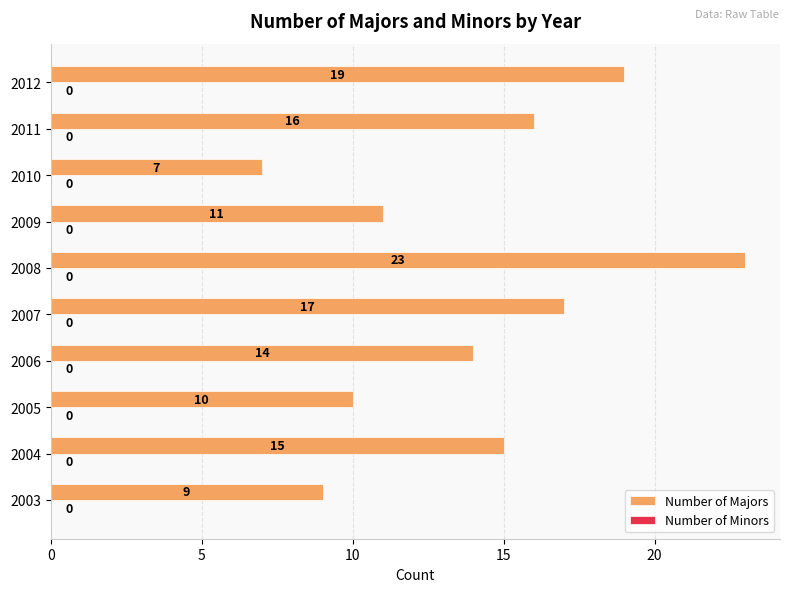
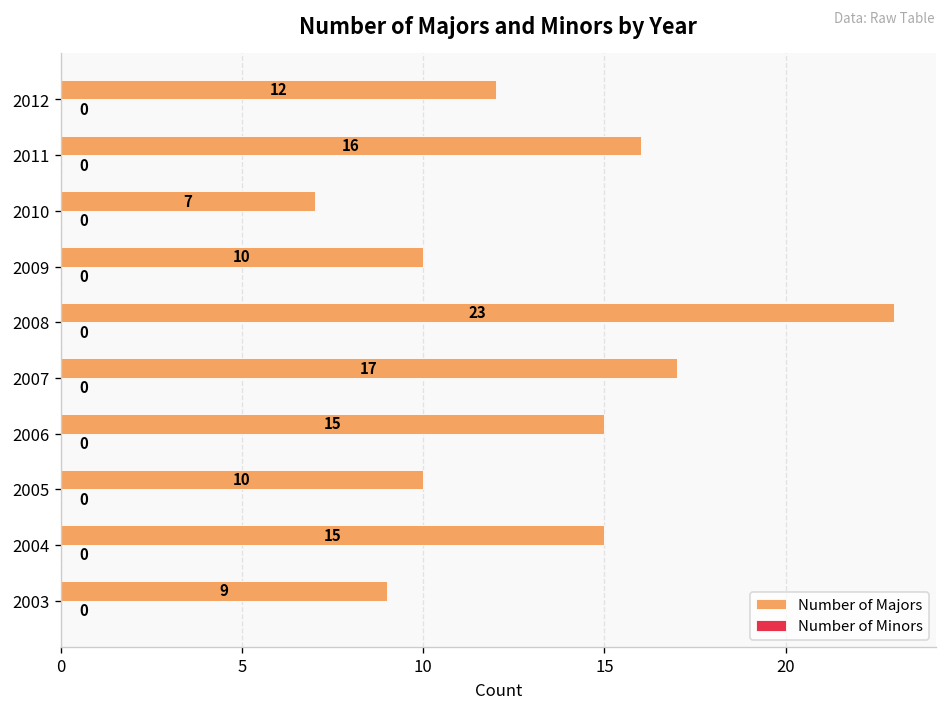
  {
    "Number of Majors": {
-     "2012": 19,
+     "2012": 12,
      "2011": 16,
      "2010": 7,
-     "2009": 11,
+     "2009": 10,
      "2008": 23,
      "2007": 17,
-     "2006": 14,
+     "2006": 15,
      "2005": 10,
      "2004": 15,
      "2003": 9
    },
    "Number of Minors": {
      "2012": 0,
      "2011": 0,
      "2010": 0,
      "2009": 0,
      "2008": 0,
      "2007": 0,
      "2006": 0,
      "2005": 0,
      "2004": 0,
      "2003": 0
    }
  }
